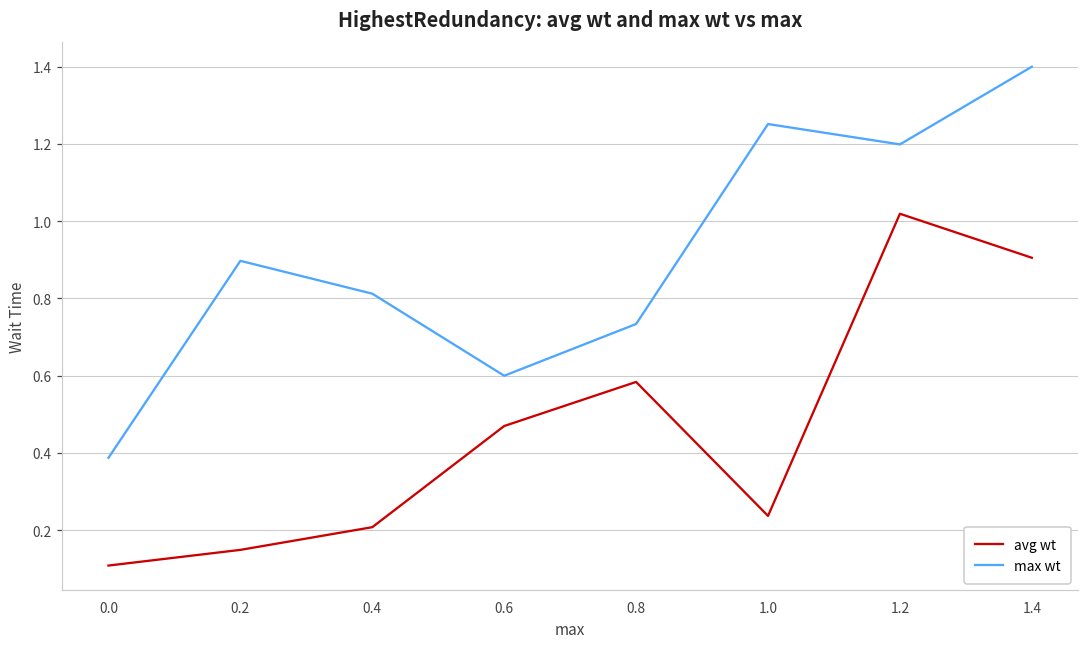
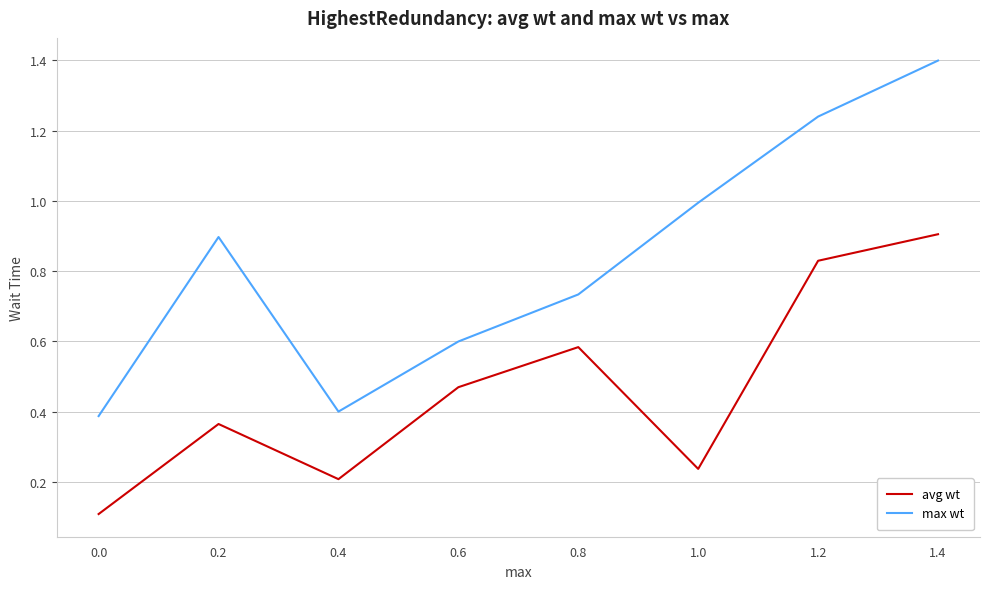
  {
    "avg wt": {
      "0.0": 0.11,
-     "0.2": 0.15,
+     "0.2": 0.36,
      "0.4": 0.21,
      "0.6": 0.47,
      "0.8": 0.58,
      "1.0": 0.24,
-     "1.2": 1.02,
+     "1.2": 0.83,
      "1.4": 0.90
    },
    "max wt": {
      "0.0": 0.39,
      "0.2": 0.90,
-     "0.4": 0.81,
+     "0.4": 0.40,
      "0.6": 0.60,
      "0.8": 0.73,
-     "1.0": 1.25,
-     "1.2": 1.20,
+     "1.0": 0.99,
+     "1.2": 1.24,
      "1.4": 1.40
    }
  }
